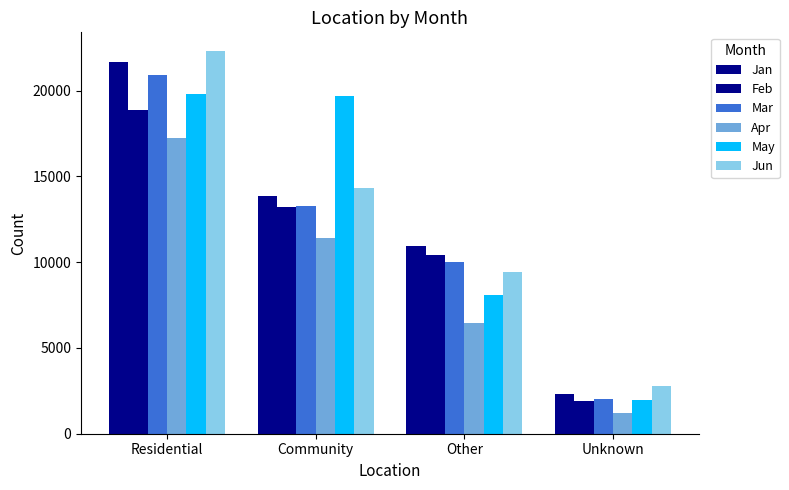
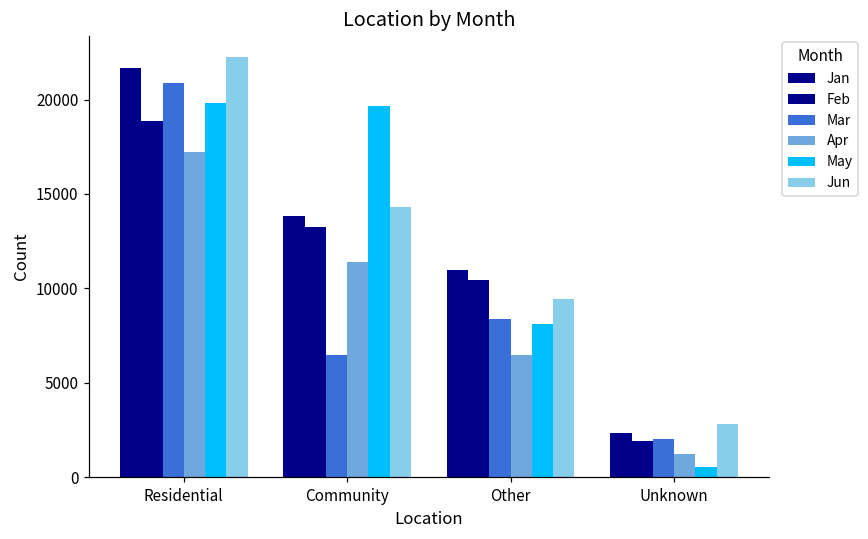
  {
    "Mar": {
      "Residential": 20900,
-     "Community": 13300,
-     "Other": 10000,
+     "Community": 6500,
+     "Other": 8400,
      "Unknown": 2000
    },
    "May": {
      "Residential": 19800,
      "Community": 19700,
      "Other": 8100,
-     "Unknown": 1900
+     "Unknown": 500
    }
  }
